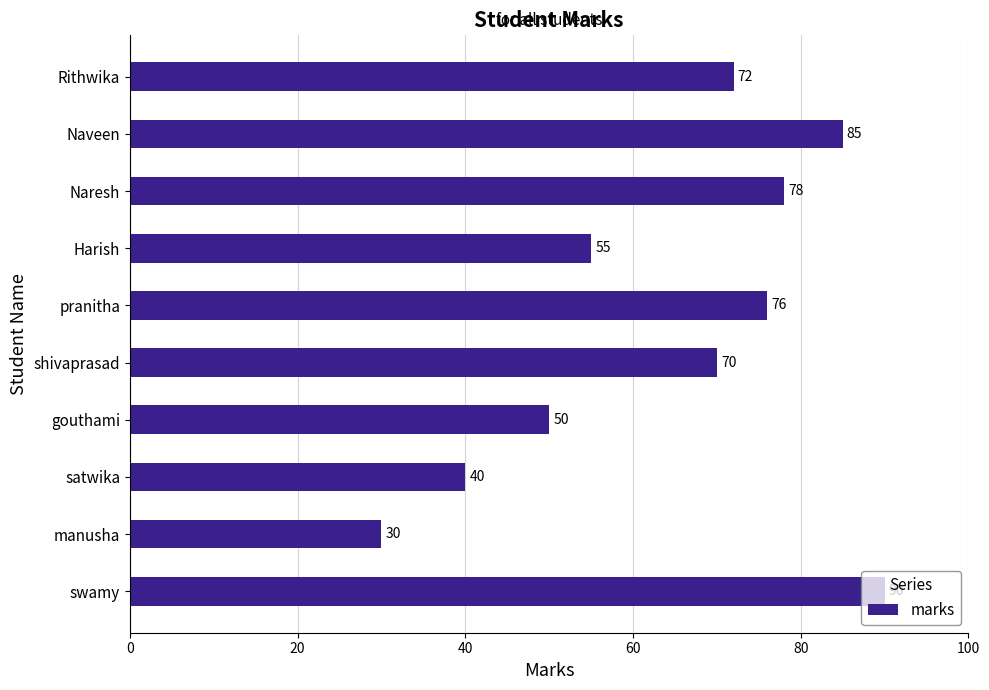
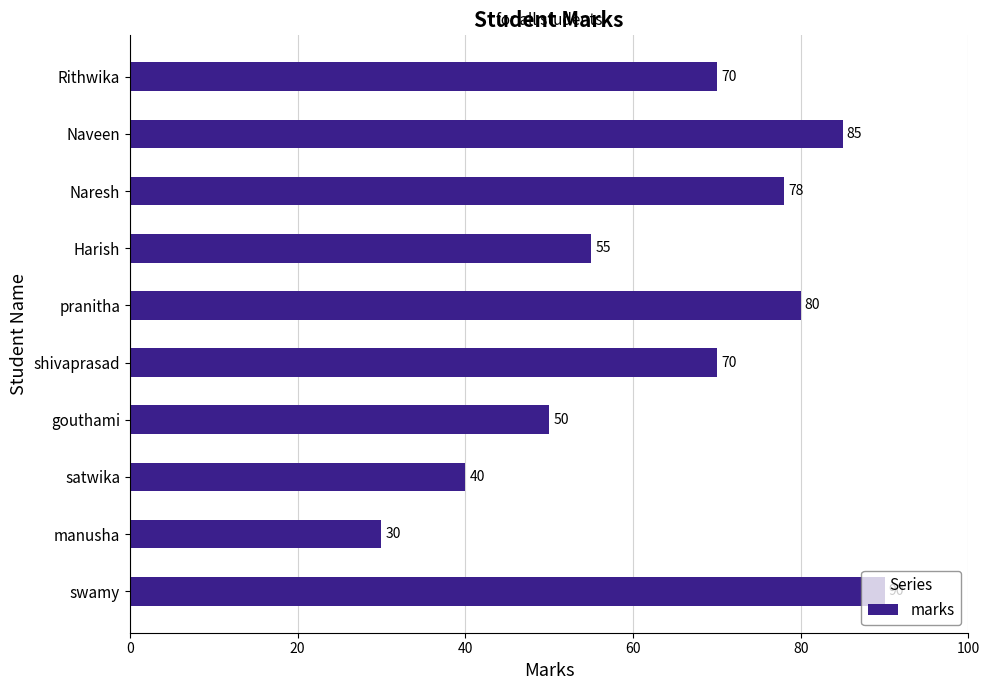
  {
-   "Rithwika": 72,
+   "Rithwika": 70,
    "Naveen": 85,
    "Naresh": 78,
    "Harish": 55,
-   "pranitha": 76,
+   "pranitha": 80,
    "shivaprasad": 70,
    "gouthami": 50,
    "satwika": 40,
    "manusha": 30
  }
